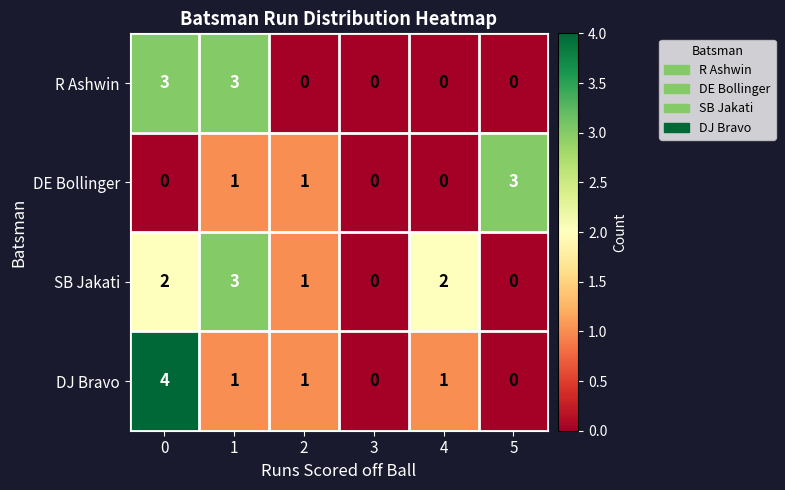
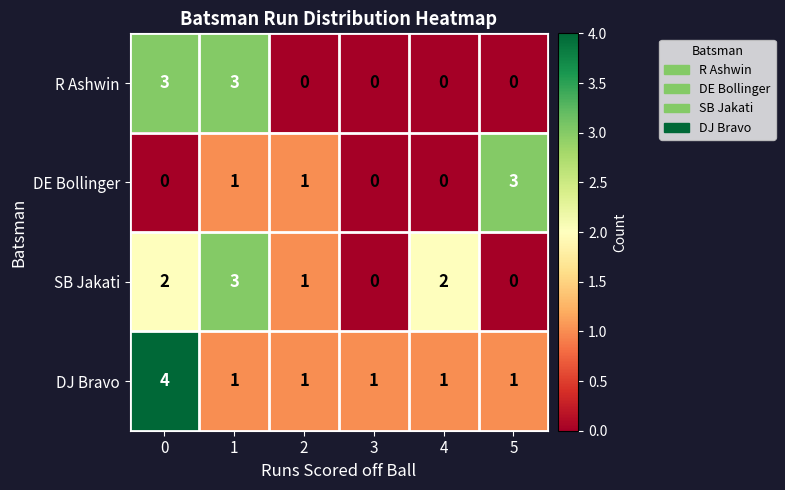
  {
    "R Ashwin": {
      "0": 3,
      "1": 3,
      "2": 0,
      "3": 0,
      "4": 0,
      "5": 0
    },
    "DE Bollinger": {
      "0": 0,
      "1": 1,
      "2": 1,
      "3": 0,
      "4": 0,
      "5": 3
    },
    "SB Jakati": {
      "0": 2,
      "1": 3,
      "2": 1,
      "3": 0,
      "4": 2,
      "5": 0
    },
    "DJ Bravo": {
      "0": 4,
      "1": 1,
      "2": 1,
-     "3": 0,
+     "3": 1,
      "4": 1,
-     "5": 0
+     "5": 1
    }
  }
